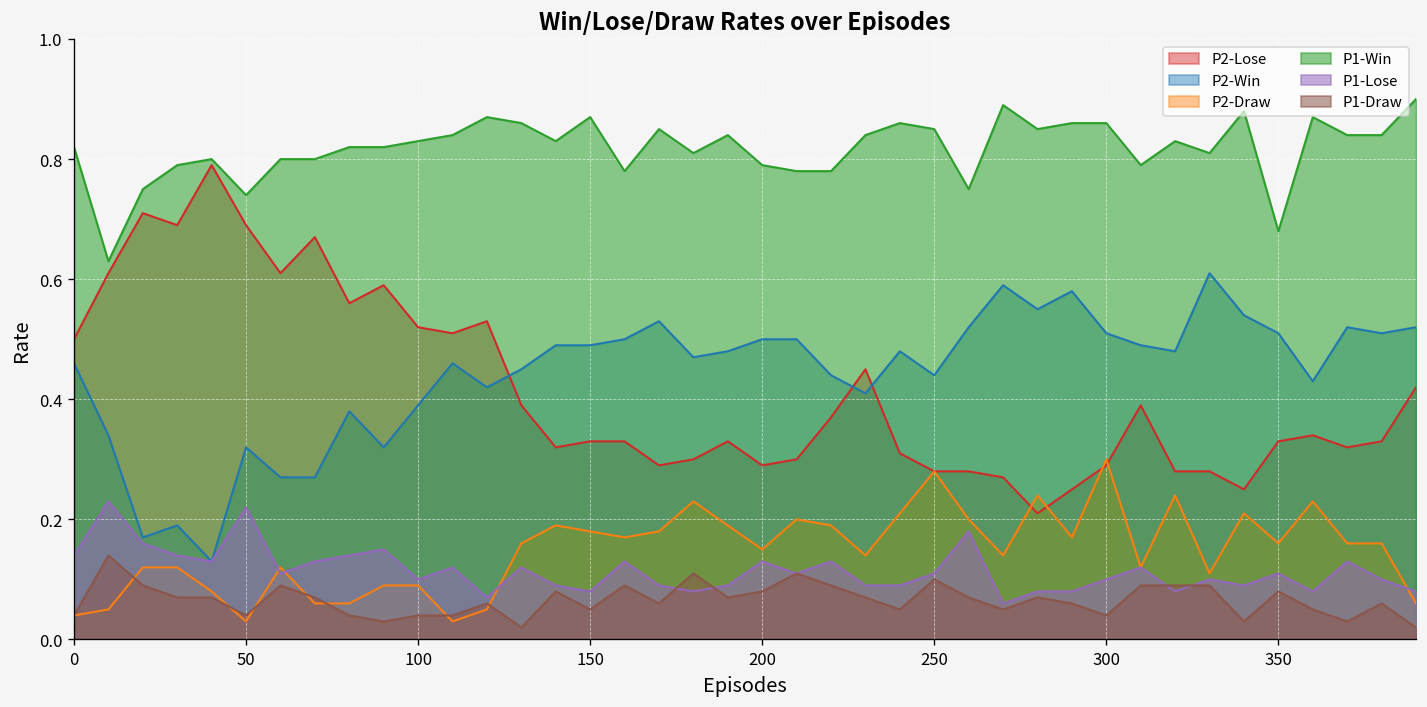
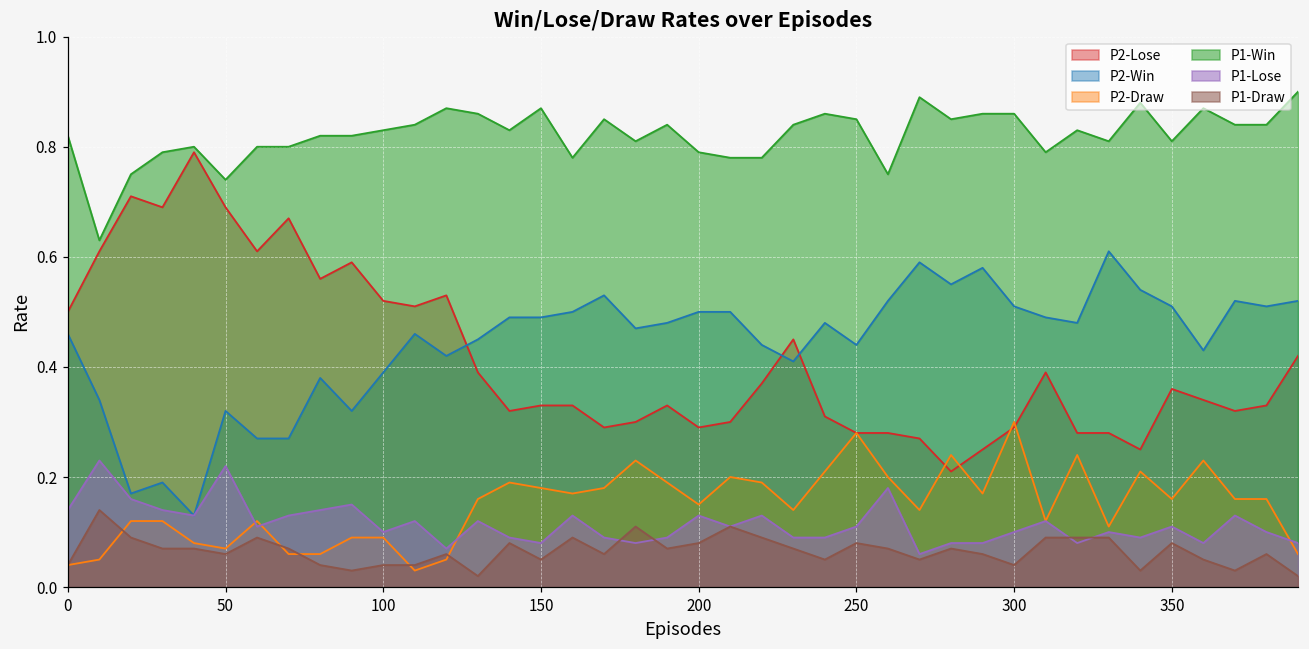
  {
    "P2-Lose": {
      "0": 0.50,
      "50": 0.69,
      "100": 0.52,
      "150": 0.33,
      "200": 0.29,
      "300": 0.29,
-     "350": 0.33
+     "350": 0.36
    },
    "P2-Win": {
      "0": 0.46,
      "50": 0.32,
      "100": 0.39,
      "150": 0.49,
      "200": 0.50,
      "250": 0.44,
      "300": 0.51,
      "350": 0.51
    },
    "P2-Draw": {
-     "50": 0.03,
+     "50": 0.07,
      "100": 0.09,
      "150": 0.18,
      "200": 0.15,
      "300": 0.30,
      "350": 0.16
    },
    "P1-Win": {
      "0": 0.82,
      "50": 0.74,
      "100": 0.83,
      "150": 0.87,
      "200": 0.79,
      "250": 0.85,
      "300": 0.86,
-     "350": 0.68
+     "350": 0.81
    },
    "P1-Lose": {
      "0": 0.14,
      "50": 0.22,
      "100": 0.10,
      "150": 0.08,
      "200": 0.13,
      "250": 0.11,
      "300": 0.10,
      "350": 0.11
    },
    "P1-Draw": {
-     "50": 0.04,
+     "50": 0.06,
      "100": 0.04,
      "150": 0.05,
      "200": 0.08,
-     "250": 0.10,
+     "250": 0.08,
      "300": 0.04,
      "350": 0.08
    }
  }
